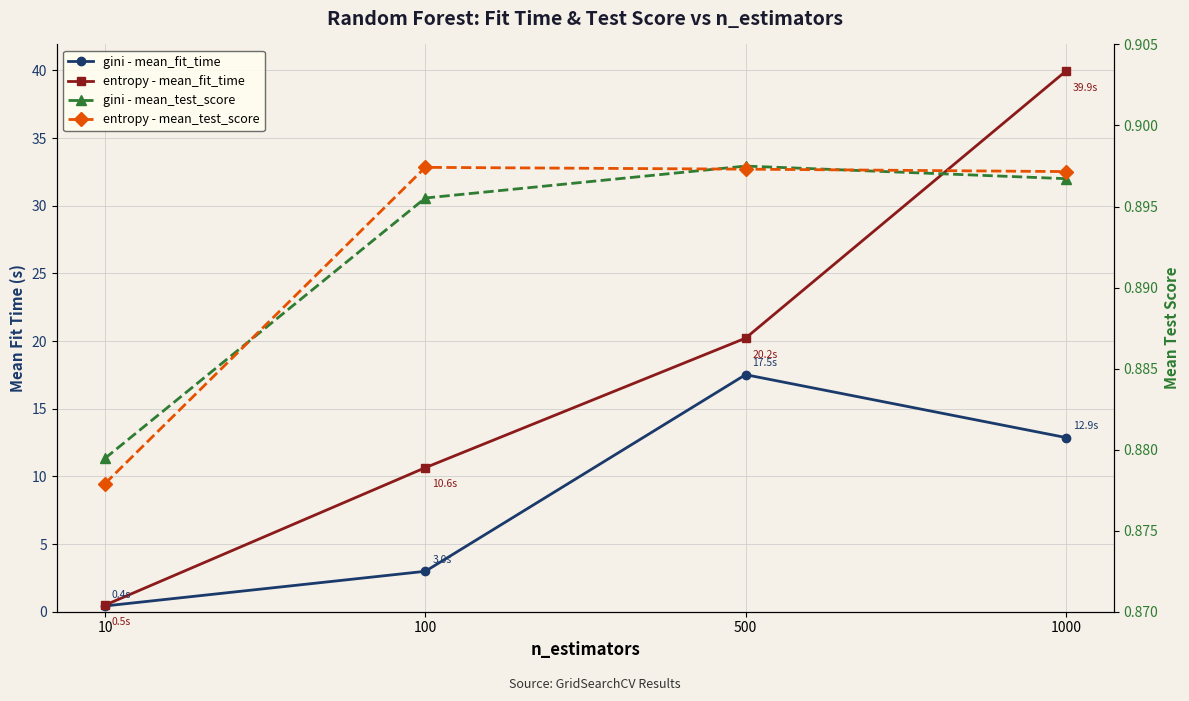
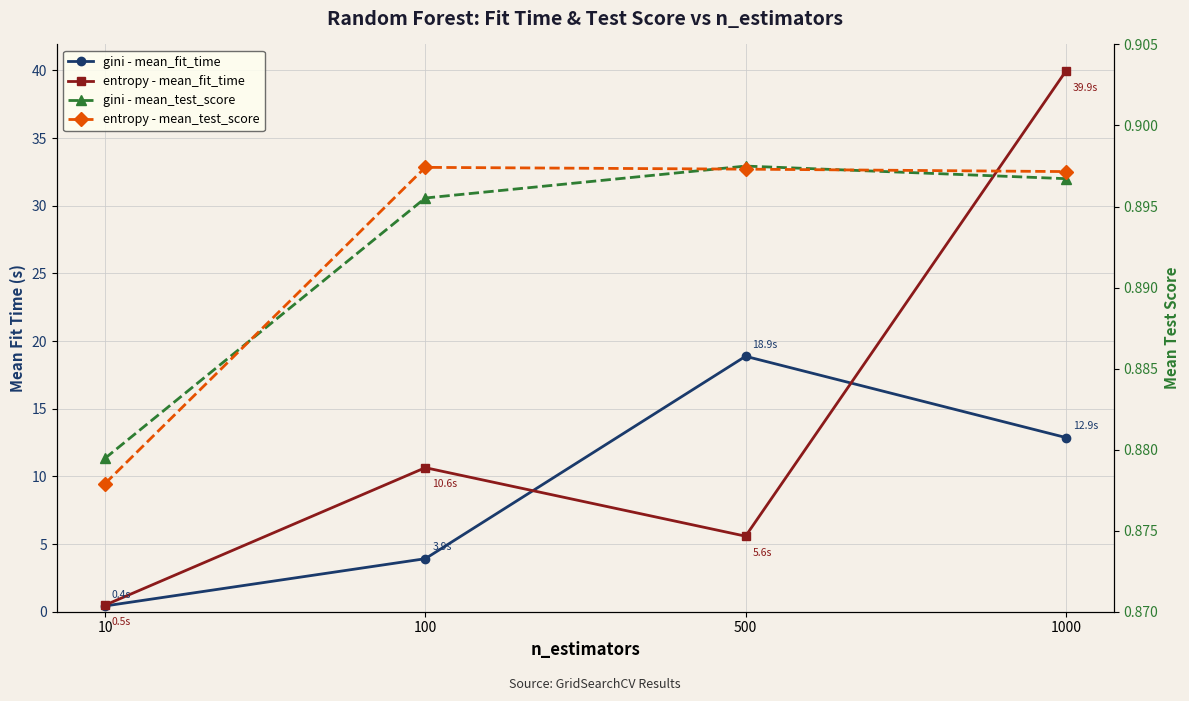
  {
    "gini - mean_fit_time": {
-     "100": "3.0s",
-     "500": "17.5s",
+     "100": "3.9s",
+     "500": "18.9s",
      "1000": "12.9s"
    },
    "entropy - mean_fit_time": {
      "100": "10.6s",
-     "500": "20.2s",
+     "500": "5.6s",
      "1000": "39.9s"
    }
  }
